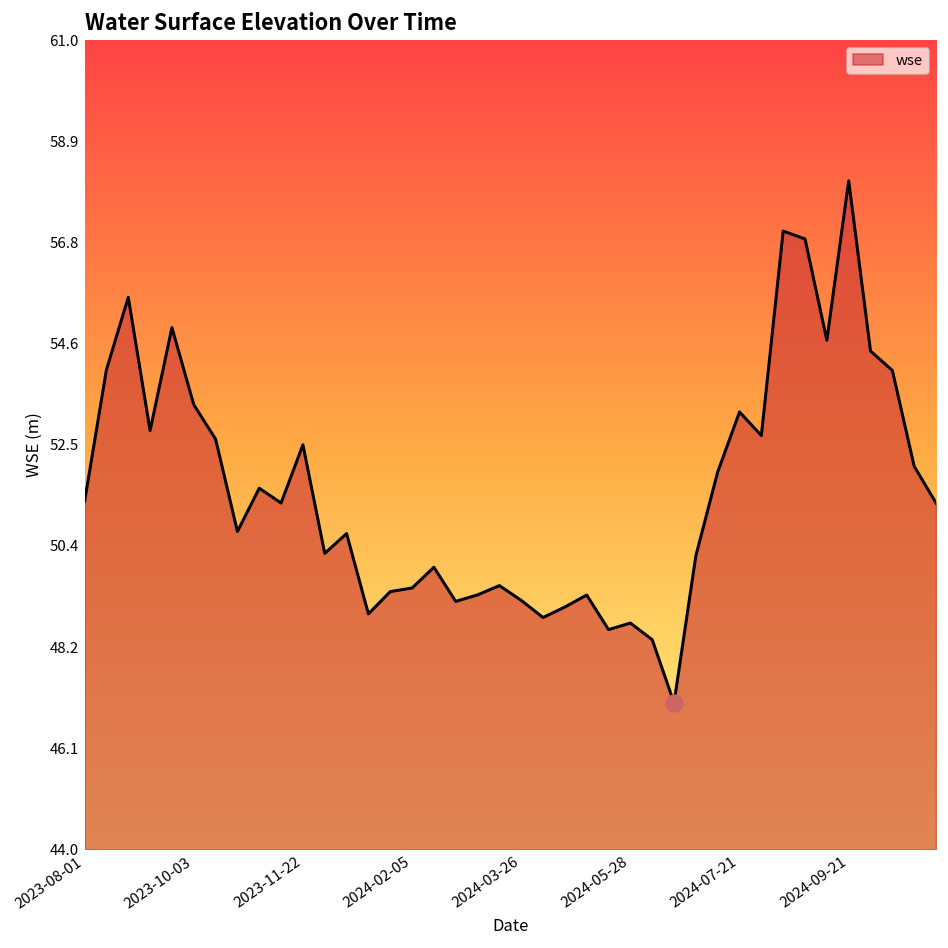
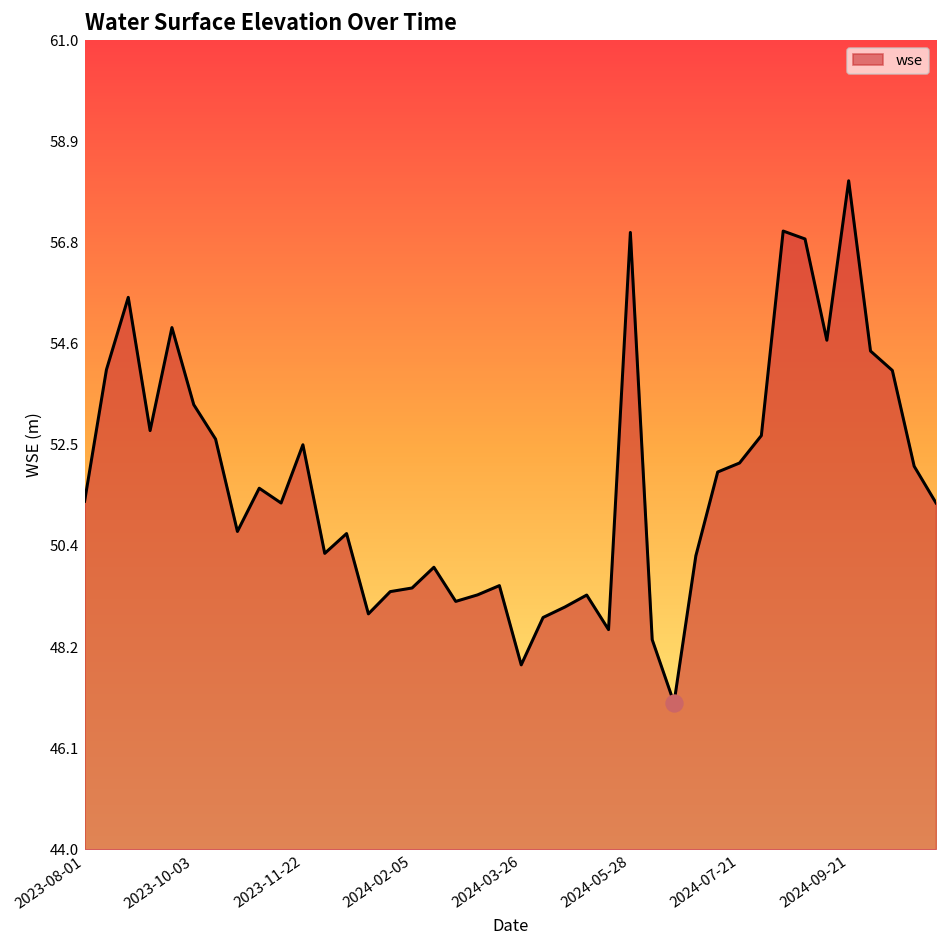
  {
    "wse": {
      "2023-08-01": 51.3,
      "2023-10-03": 53.3,
      "2023-11-22": 52.5,
      "2024-02-05": 49.5,
-     "2024-03-26": 49.2,
-     "2024-05-28": 48.8,
-     "2024-07-21": 53.2,
+     "2024-03-26": 47.9,
+     "2024-05-28": 57.0,
+     "2024-07-21": 52.1,
      "2024-09-21": 58.0
    }
  }
